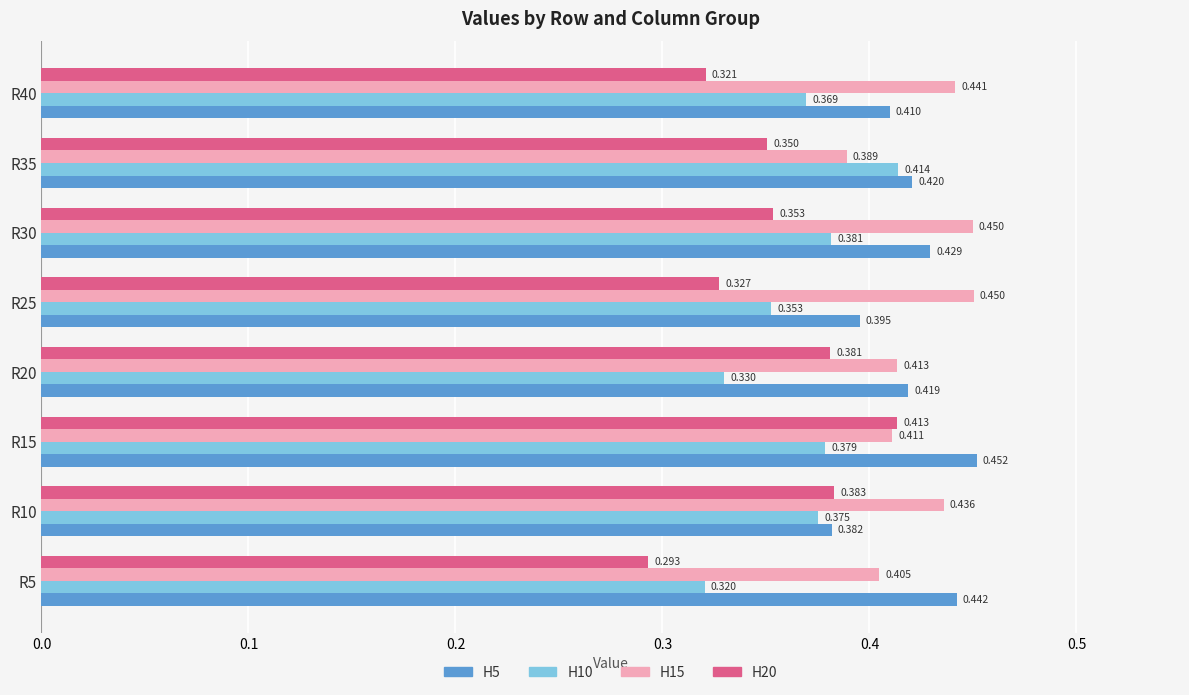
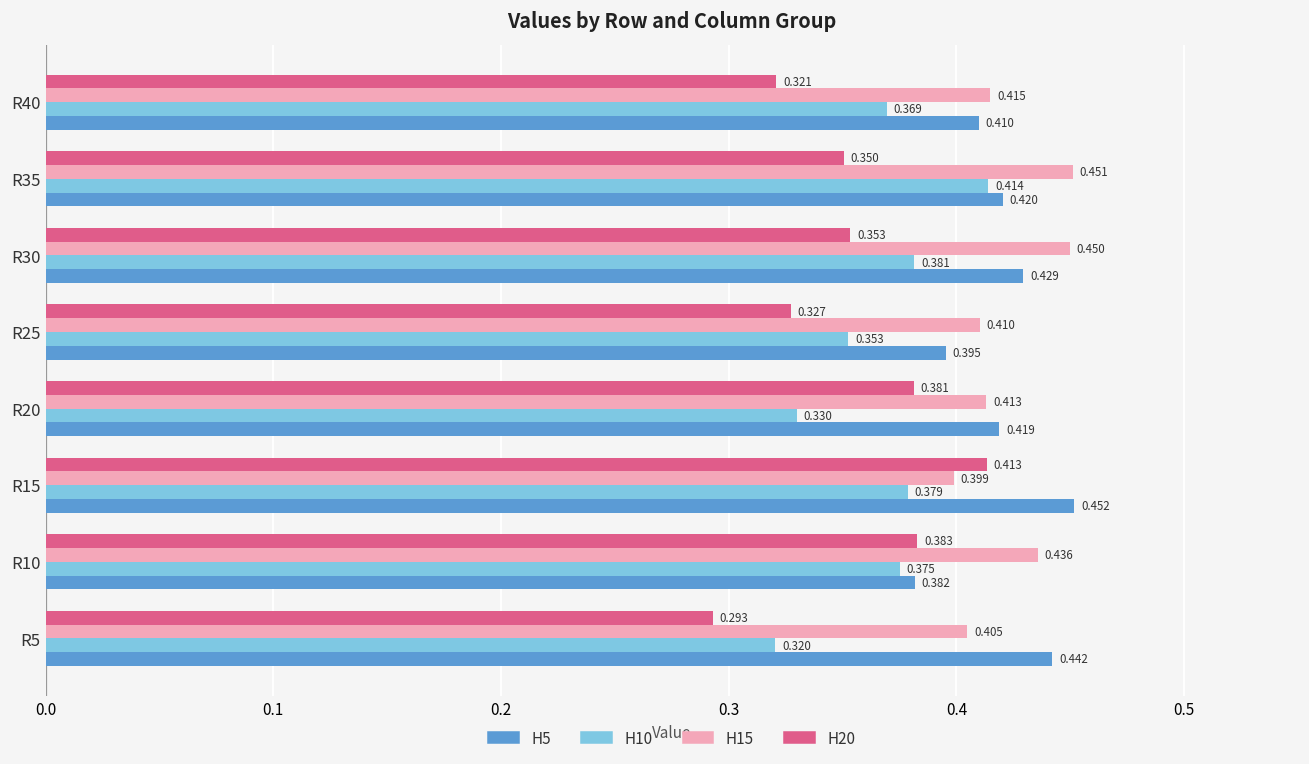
  {
    "H15": {
-     "R40": 0.441,
-     "R35": 0.389,
+     "R40": 0.415,
+     "R35": 0.451,
      "R30": 0.450,
-     "R25": 0.450,
+     "R25": 0.410,
      "R20": 0.413,
-     "R15": 0.411,
+     "R15": 0.399,
      "R10": 0.436,
      "R5": 0.405
    },
    "H20": {
      "R40": 0.321,
      "R35": 0.350,
      "R30": 0.353,
      "R25": 0.327,
      "R20": 0.381,
      "R15": 0.413,
      "R10": 0.383,
      "R5": 0.293
    }
  }
